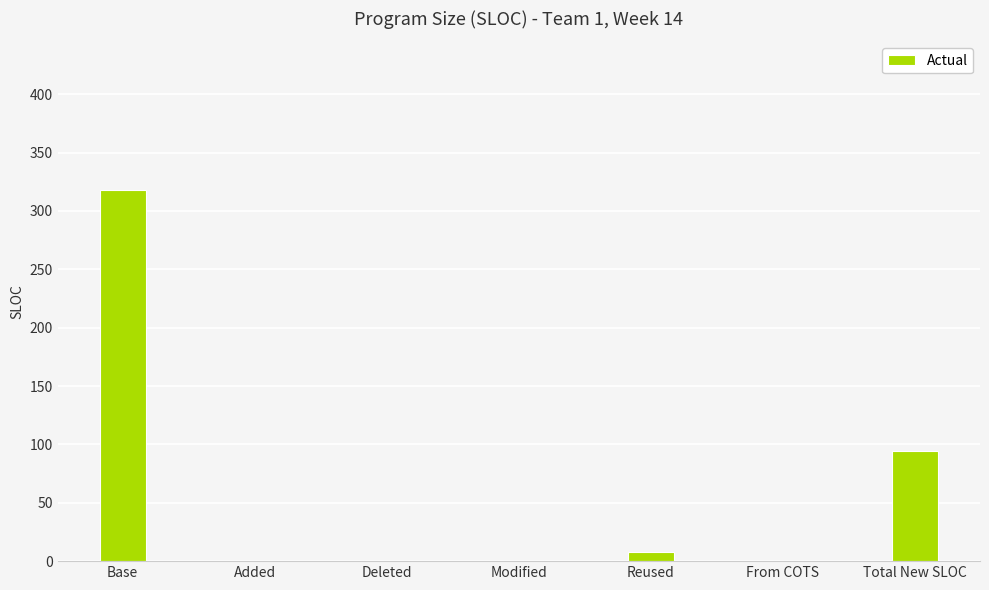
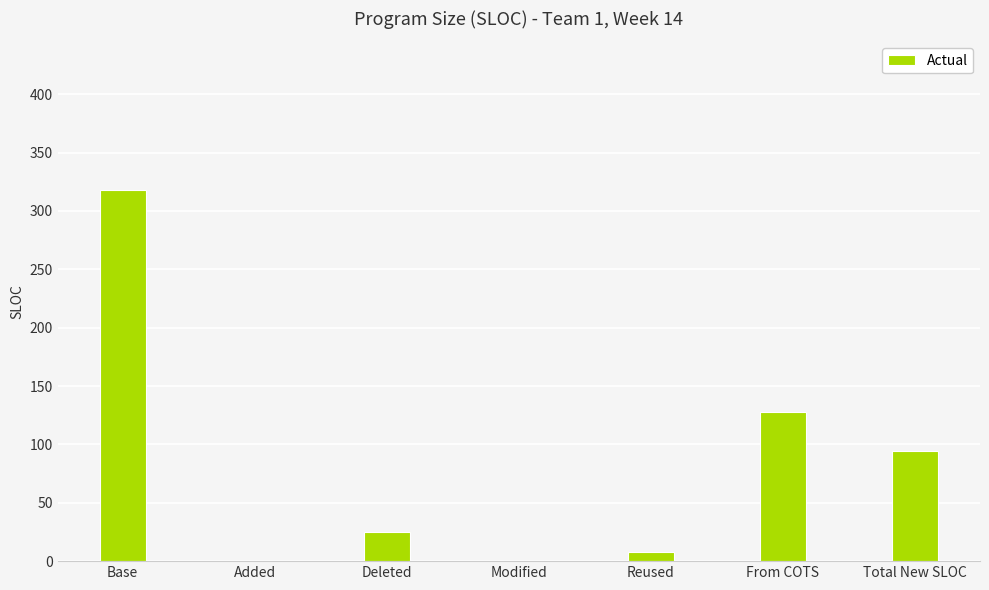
  {
    "Base": 318,
    "Added": 0,
-   "Deleted": 0,
+   "Deleted": 25,
    "Modified": 0,
    "Reused": 8,
-   "From COTS": 0,
+   "From COTS": 128,
    "Total New SLOC": 94
  }
